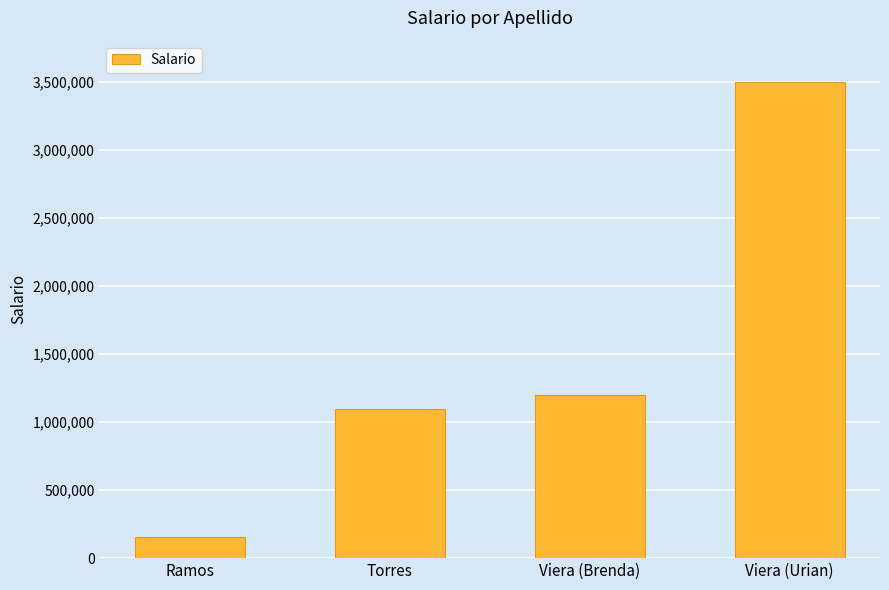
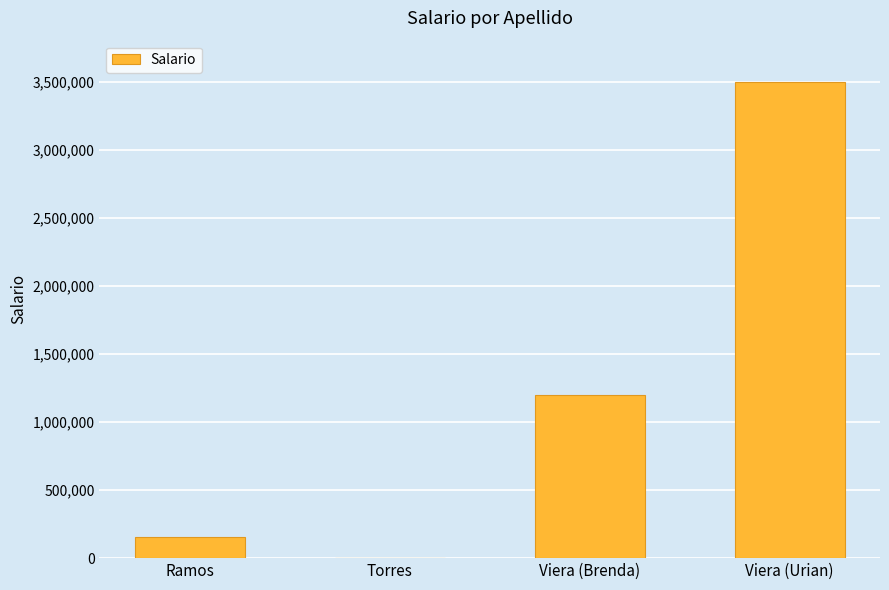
  {
    "Ramos": "150,000",
-   "Torres": "1,090,000",
+   "Torres": "0",
    "Viera (Brenda)": "1,200,000",
    "Viera (Urian)": "3,500,000"
  }
